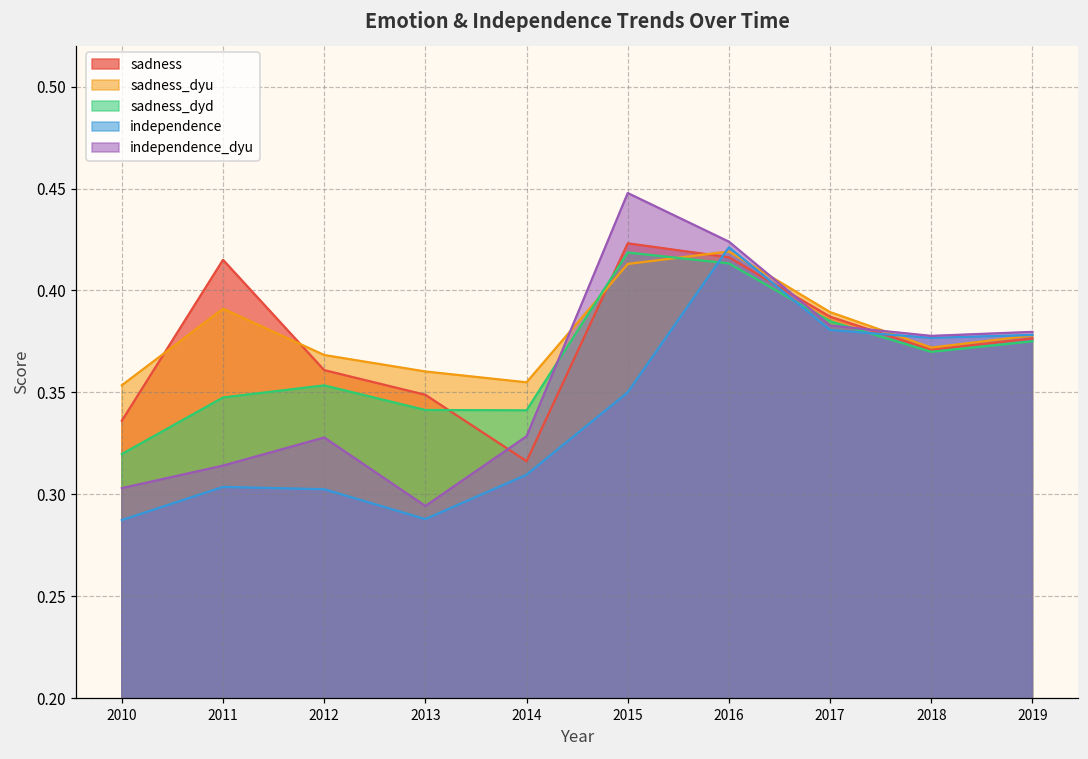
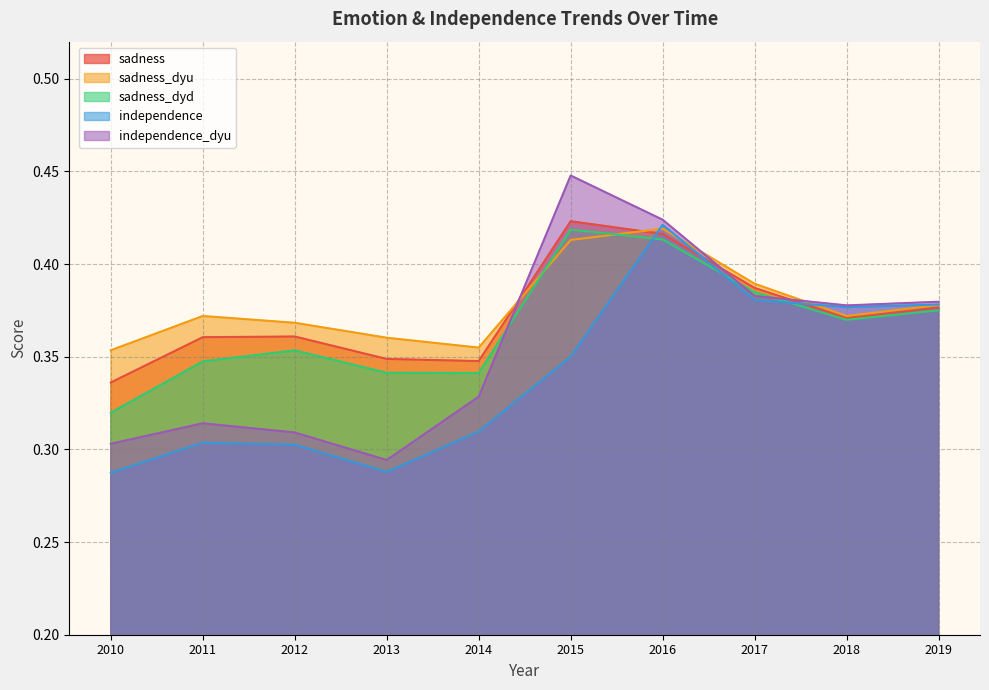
  {
    "sadness": {
      "2010": 0.336,
-     "2011": 0.415,
+     "2011": 0.361,
      "2012": 0.361,
      "2013": 0.349,
-     "2014": 0.316,
+     "2014": 0.348,
      "2015": 0.423,
      "2016": 0.416,
      "2017": 0.387,
      "2019": 0.376
    },
    "sadness_dyu": {
      "2010": 0.353,
-     "2011": 0.391,
+     "2011": 0.372,
      "2012": 0.368,
      "2013": 0.360,
      "2014": 0.355,
      "2015": 0.413,
      "2016": 0.419,
      "2017": 0.389
    },
    "sadness_dyd": {
      "2010": 0.320,
      "2011": 0.347,
      "2012": 0.353,
      "2013": 0.341,
      "2014": 0.341,
      "2015": 0.419,
      "2016": 0.413,
      "2017": 0.385,
      "2019": 0.375
    },
    "independence": {
      "2010": 0.287,
      "2011": 0.304,
      "2012": 0.303,
      "2013": 0.288,
      "2014": 0.310,
      "2015": 0.350,
      "2016": 0.421,
      "2017": 0.381
    },
    "independence_dyu": {
      "2010": 0.303,
      "2011": 0.314,
-     "2012": 0.328,
+     "2012": 0.309,
      "2013": 0.294,
      "2014": 0.328,
      "2015": 0.448,
      "2016": 0.424,
      "2017": 0.383,
      "2019": 0.380
    }
  }
